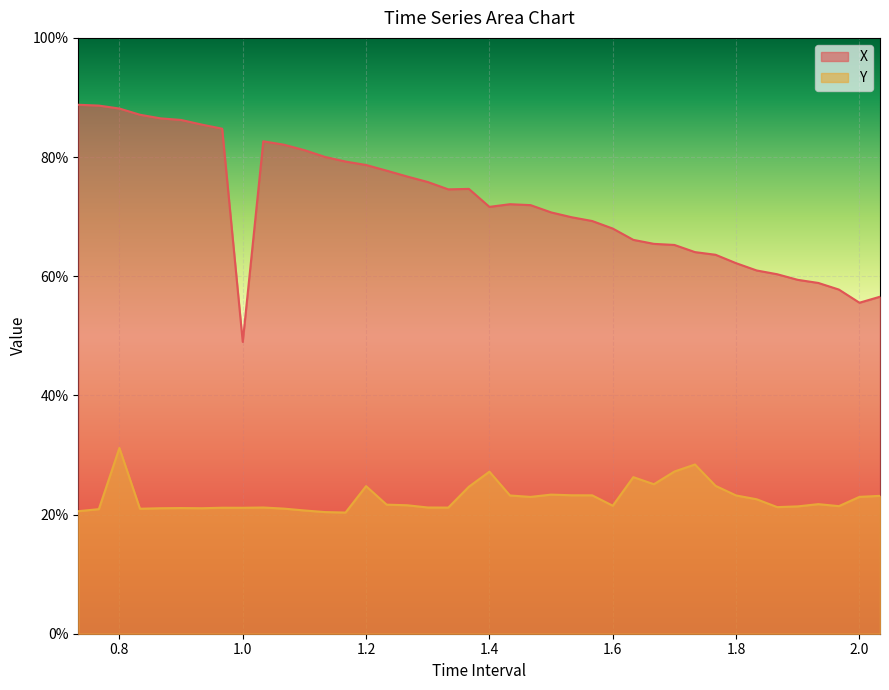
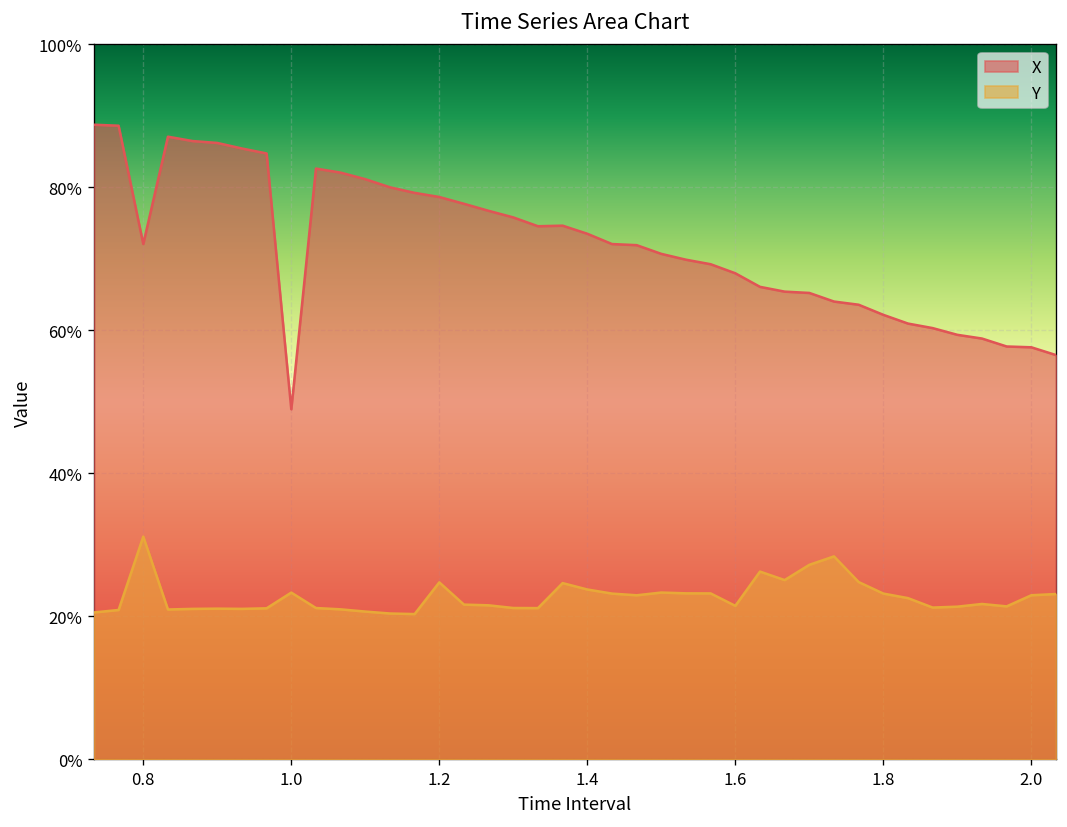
  {
    "X": {
-     "0.8": "88%",
+     "0.8": "72%",
      "1.0": "49%",
      "1.2": "79%",
-     "1.4": "72%",
+     "1.4": "74%",
      "1.6": "68%",
      "1.8": "62%",
-     "2.0": "56%"
+     "2.0": "58%"
    },
    "Y": {
      "0.8": "31%",
-     "1.0": "21%",
+     "1.0": "23%",
      "1.2": "25%",
-     "1.4": "27%",
+     "1.4": "24%",
      "1.6": "21%",
      "1.8": "23%",
      "2.0": "23%"
    }
  }
